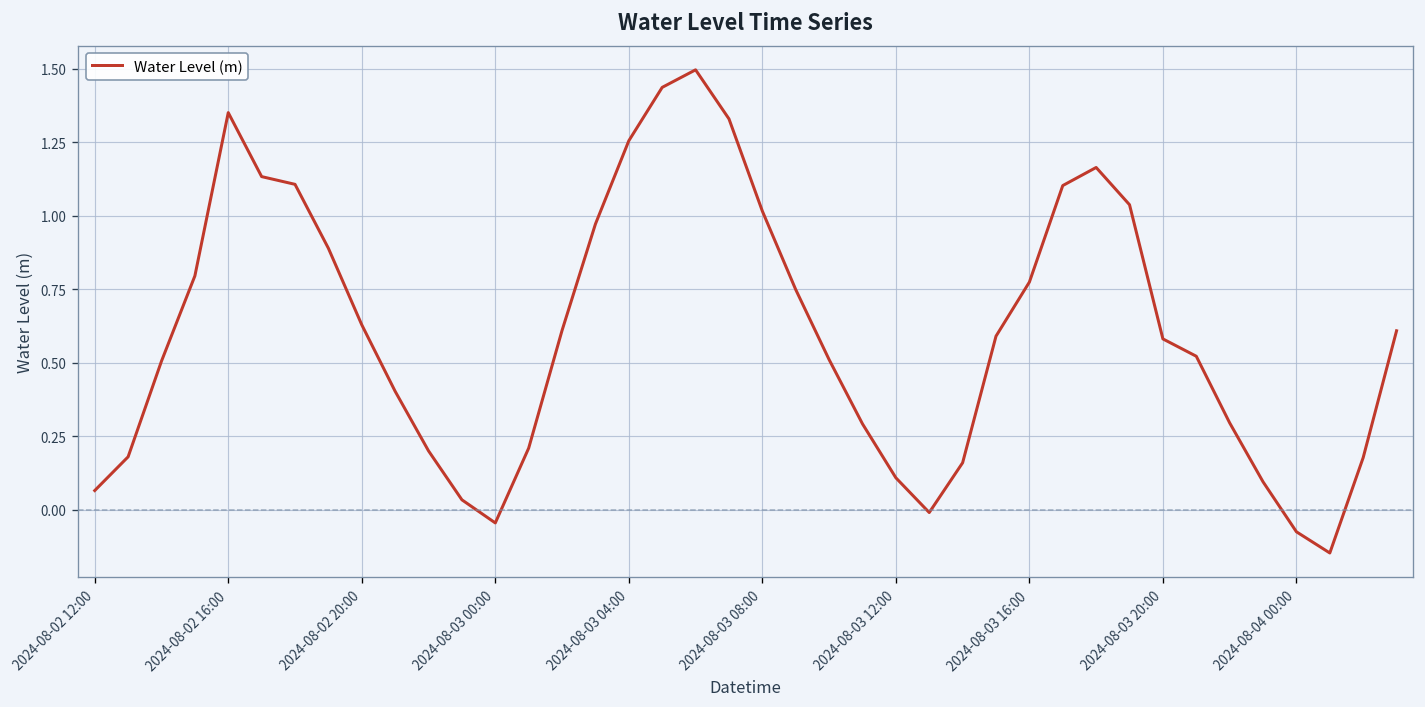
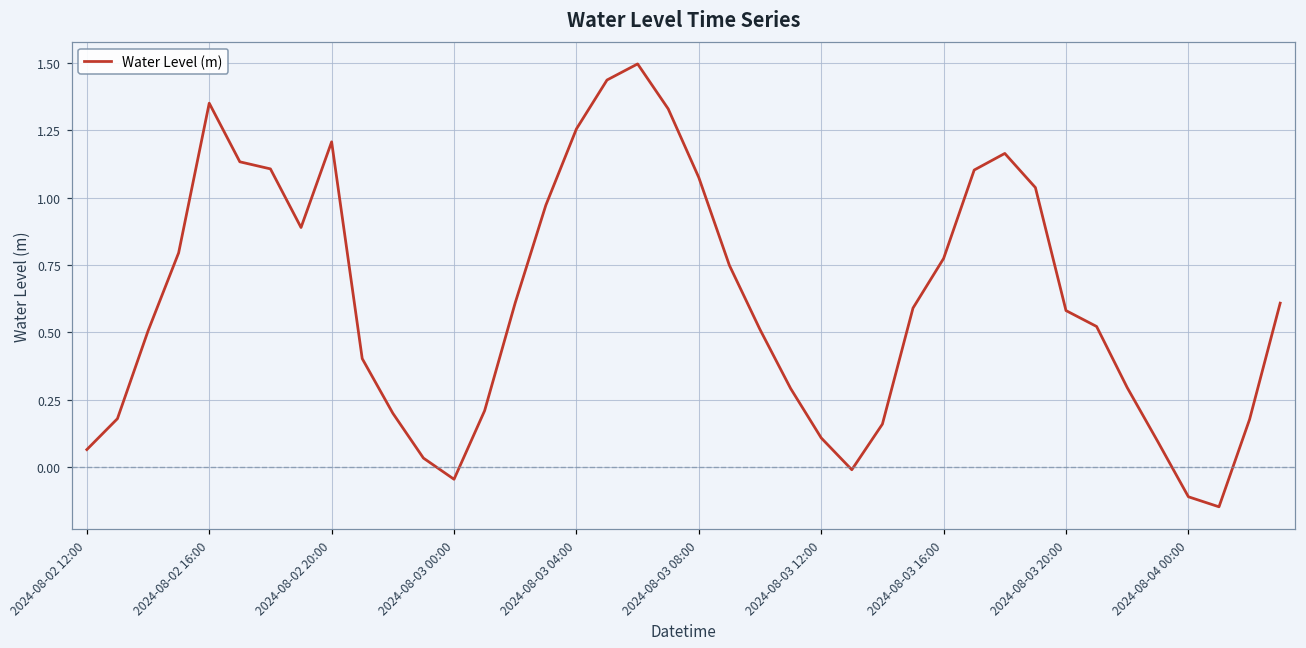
  {
    "2024-08-02 12:00": 0.07,
    "2024-08-02 16:00": 1.35,
-   "2024-08-02 20:00": 0.63,
+   "2024-08-02 20:00": 1.21,
    "2024-08-03 00:00": -0.05,
    "2024-08-03 04:00": 1.25,
-   "2024-08-03 08:00": 1.02,
+   "2024-08-03 08:00": 1.07,
    "2024-08-03 12:00": 0.11,
    "2024-08-03 16:00": 0.77,
    "2024-08-03 20:00": 0.58,
-   "2024-08-04 00:00": -0.08
+   "2024-08-04 00:00": -0.11
  }
